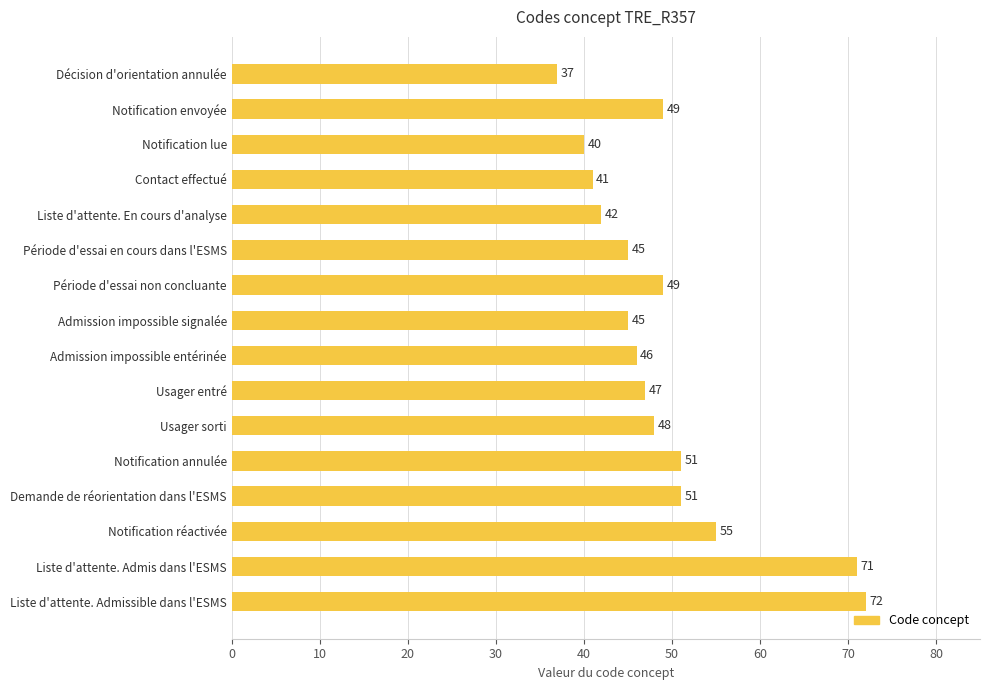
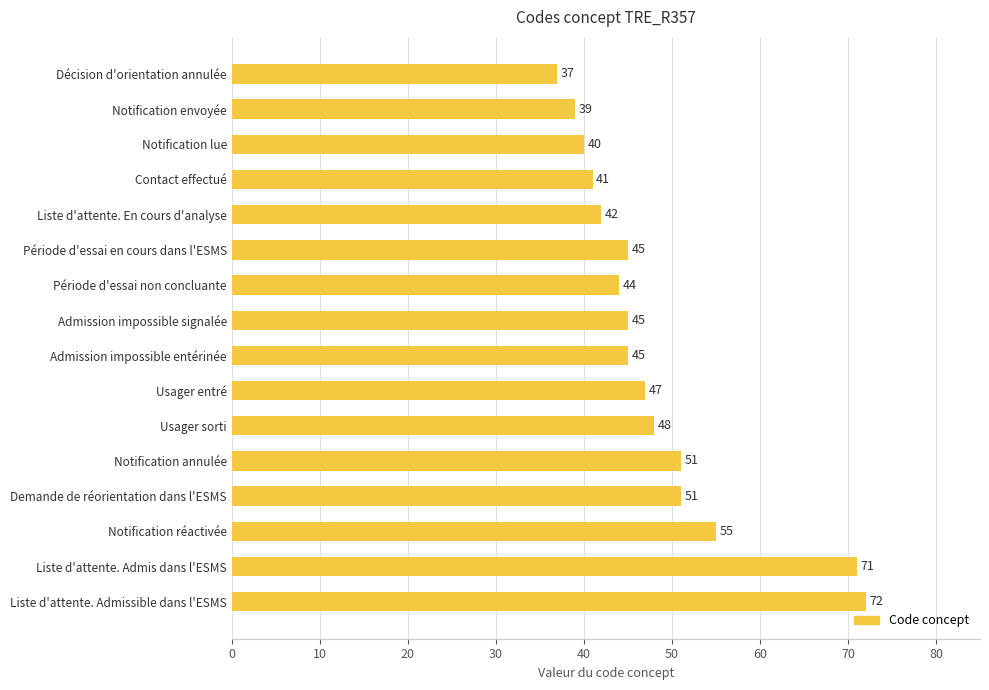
  {
    "Décision d'orientation annulée": 37,
-   "Notification envoyée": 49,
+   "Notification envoyée": 39,
    "Notification lue": 40,
    "Contact effectué": 41,
    "Liste d'attente. En cours d'analyse": 42,
    "Période d'essai en cours dans l'ESMS": 45,
-   "Période d'essai non concluante": 49,
+   "Période d'essai non concluante": 44,
    "Admission impossible signalée": 45,
-   "Admission impossible entérinée": 46,
+   "Admission impossible entérinée": 45,
    "Usager entré": 47,
    "Usager sorti": 48,
    "Notification annulée": 51,
    "Demande de réorientation dans l'ESMS": 51,
    "Notification réactivée": 55,
    "Liste d'attente. Admis dans l'ESMS": 71,
    "Liste d'attente. Admissible dans l'ESMS": 72
  }
